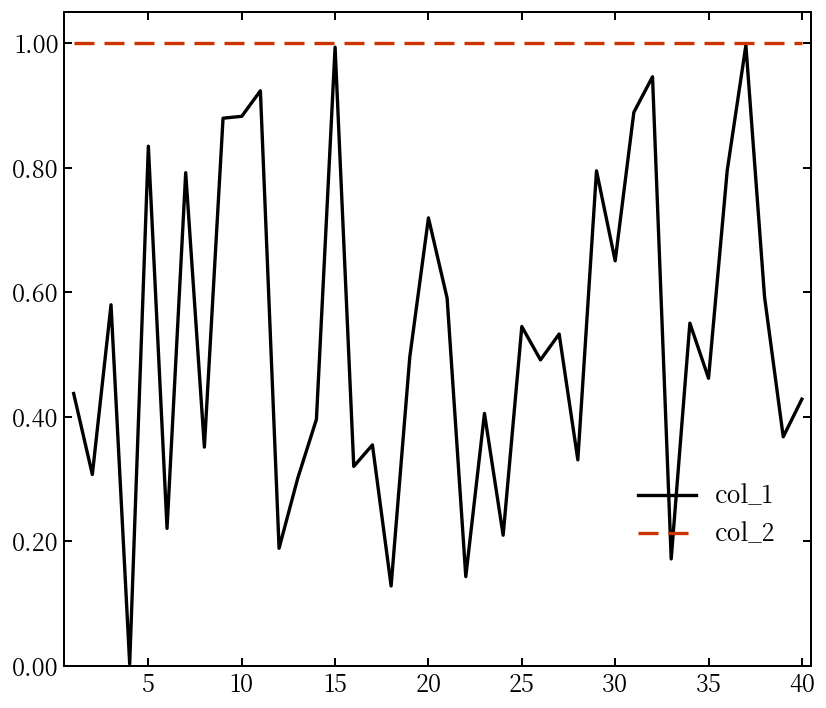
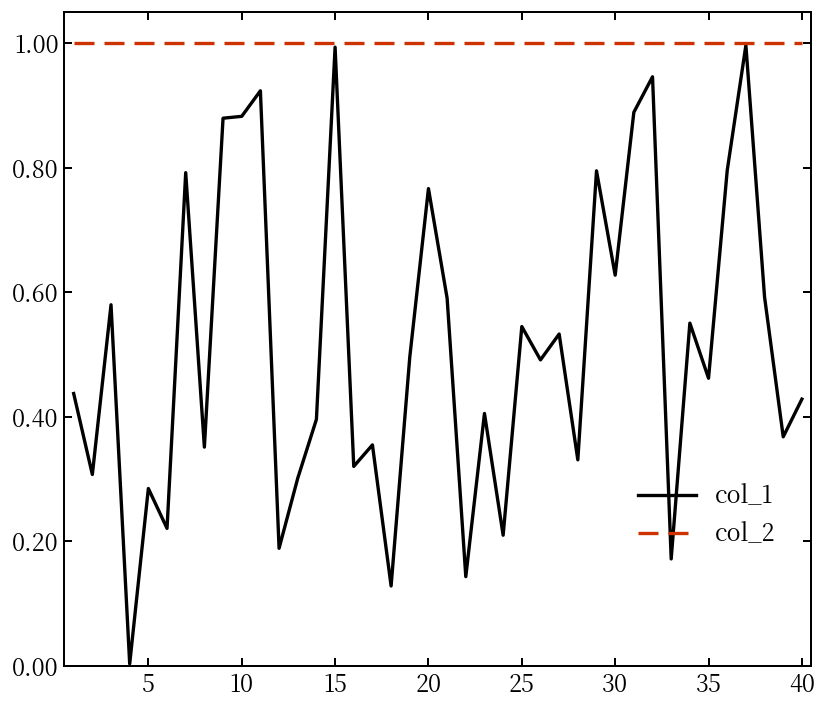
  {
    "col_1": {
-     "5": 0.83,
+     "5": 0.29,
      "10": 0.88,
      "15": 0.99,
-     "20": 0.72,
+     "20": 0.77,
      "25": 0.55,
-     "30": 0.65,
+     "30": 0.63,
      "35": 0.46,
      "40": 0.43
    },
    "col_2": {
      "5": 1.00,
      "10": 1.00,
      "15": 1.00,
      "20": 1.00,
      "25": 1.00,
      "30": 1.00,
      "35": 1.00,
      "40": 1.00
    }
  }
